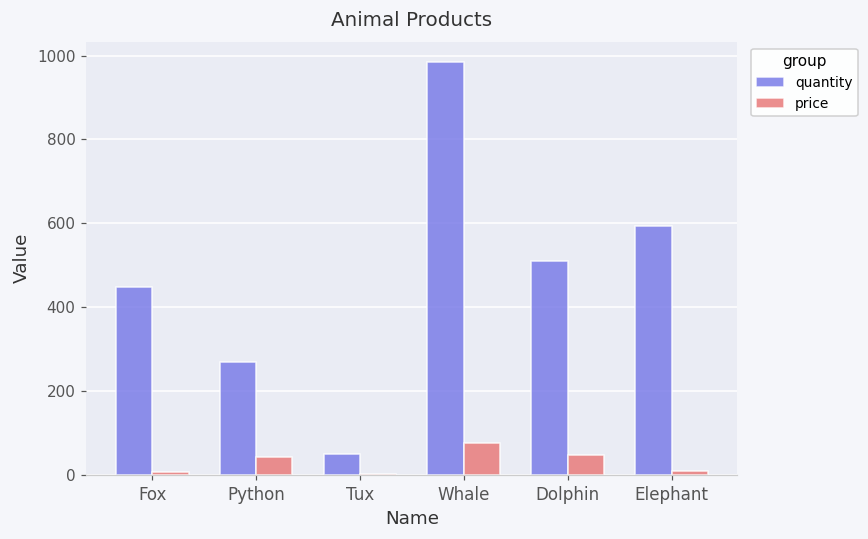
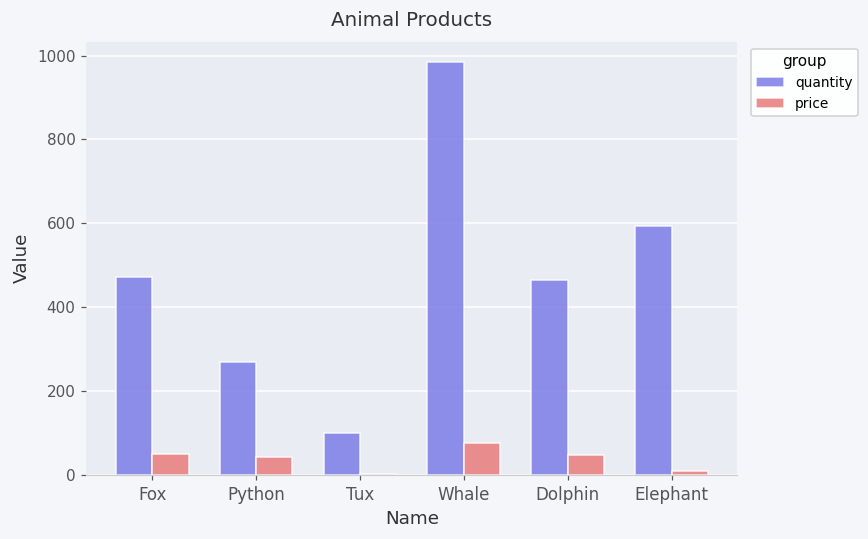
  {
    "quantity": {
-     "Fox": 450,
+     "Fox": 470,
      "Python": 270,
-     "Tux": 50,
+     "Tux": 100,
      "Whale": 980,
-     "Dolphin": 510,
+     "Dolphin": 470,
      "Elephant": 590
    },
    "price": {
-     "Fox": 10,
+     "Fox": 50,
      "Python": 40,
      "Whale": 80,
      "Dolphin": 50,
      "Elephant": 10
    }
  }
